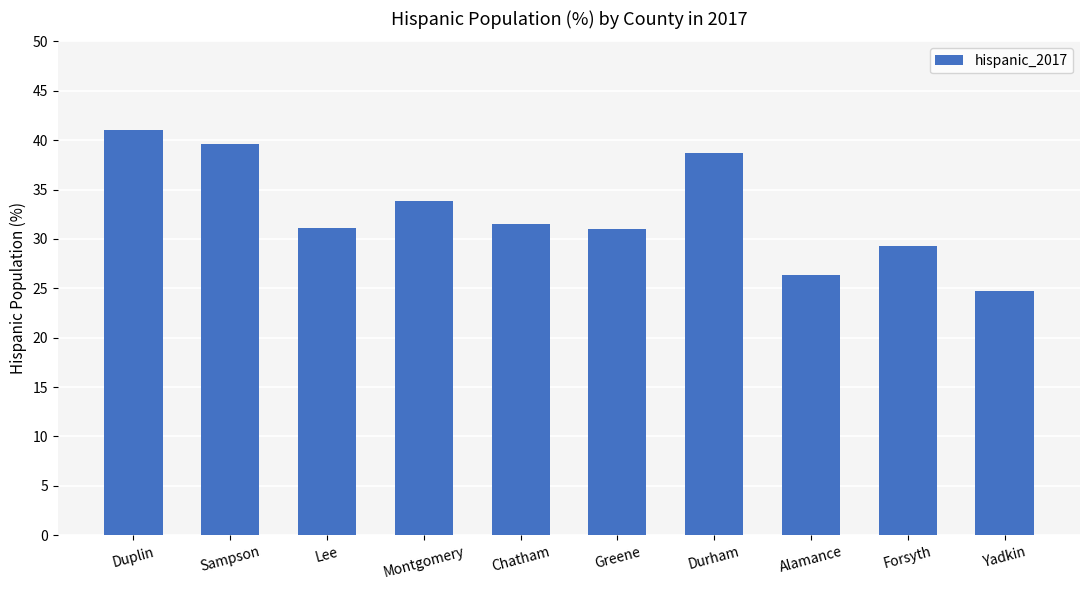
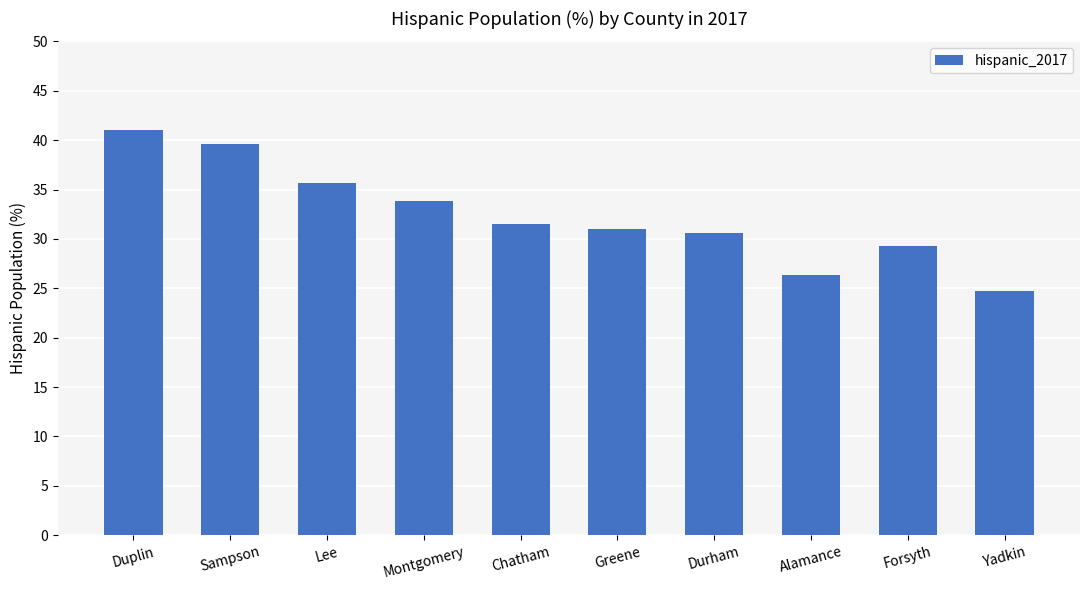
  {
    "Duplin": 41,
    "Sampson": 40,
-   "Lee": 31,
+   "Lee": 36,
    "Montgomery": 34,
    "Chatham": 32,
    "Greene": 31,
-   "Durham": 39,
+   "Durham": 31,
    "Alamance": 26,
    "Forsyth": 29,
    "Yadkin": 25
  }
